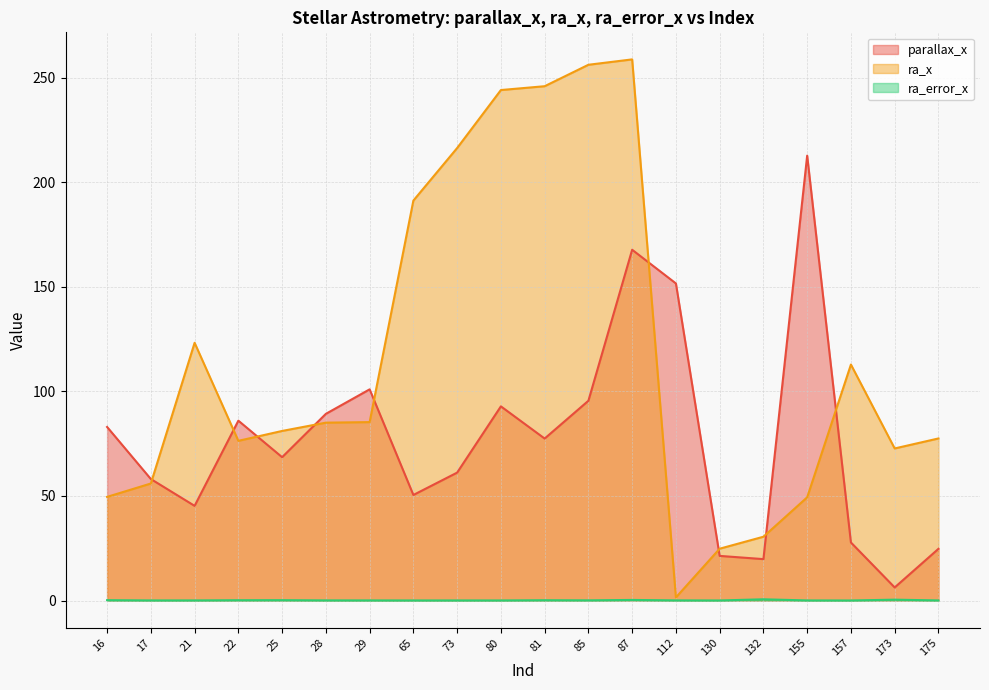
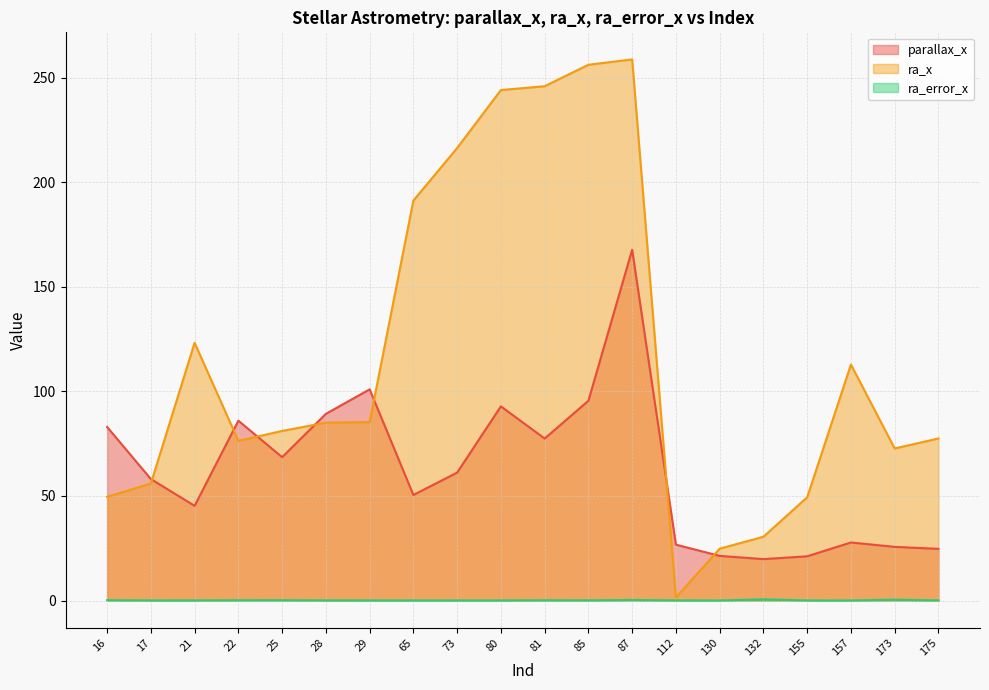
  {
    "parallax_x": {
      "16": 83,
      "17": 58,
      "21": 45,
      "22": 86,
      "25": 69,
      "28": 89,
      "29": 101,
      "65": 50,
      "73": 61,
      "80": 93,
      "81": 77,
      "85": 96,
      "87": 168,
-     "112": 152,
+     "112": 27,
      "130": 21,
      "132": 20,
-     "155": 213,
+     "155": 21,
      "157": 28,
-     "173": 6,
+     "173": 26,
      "175": 25
    },
    "ra_x": {
      "16": 50,
      "17": 56,
      "21": 123,
      "22": 76,
      "25": 81,
      "28": 85,
      "29": 85,
      "65": 191,
      "73": 216,
      "80": 244,
      "81": 246,
      "85": 256,
      "87": 259,
      "112": 1,
      "130": 25,
      "132": 31,
      "155": 49,
      "157": 113,
      "173": 73,
      "175": 78
    },
    "ra_error_x": {
      "16": 0,
      "17": 0,
      "21": 0,
      "22": 0,
      "25": 0,
      "28": 0,
      "29": 0,
      "65": 0,
      "73": 0,
      "80": 0,
      "81": 0,
      "85": 0,
      "87": 0,
      "112": 0,
      "130": 0,
      "132": 1,
      "155": 0,
      "157": 0,
      "173": 0,
      "175": 0
    }
  }
